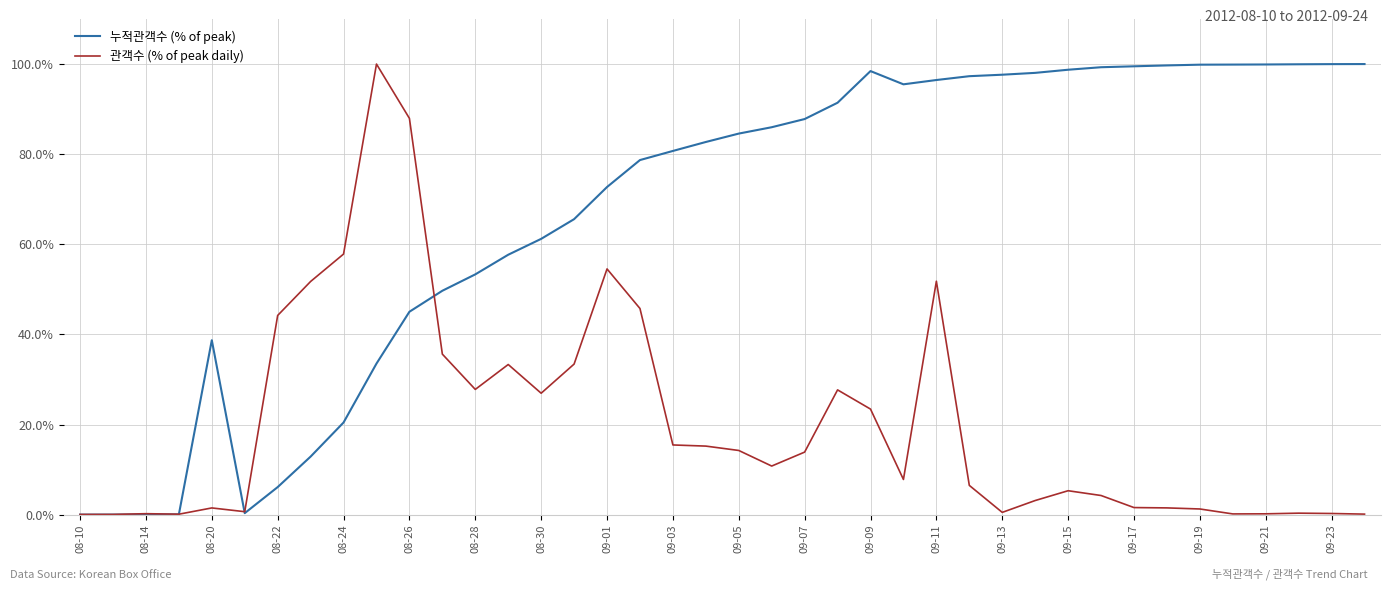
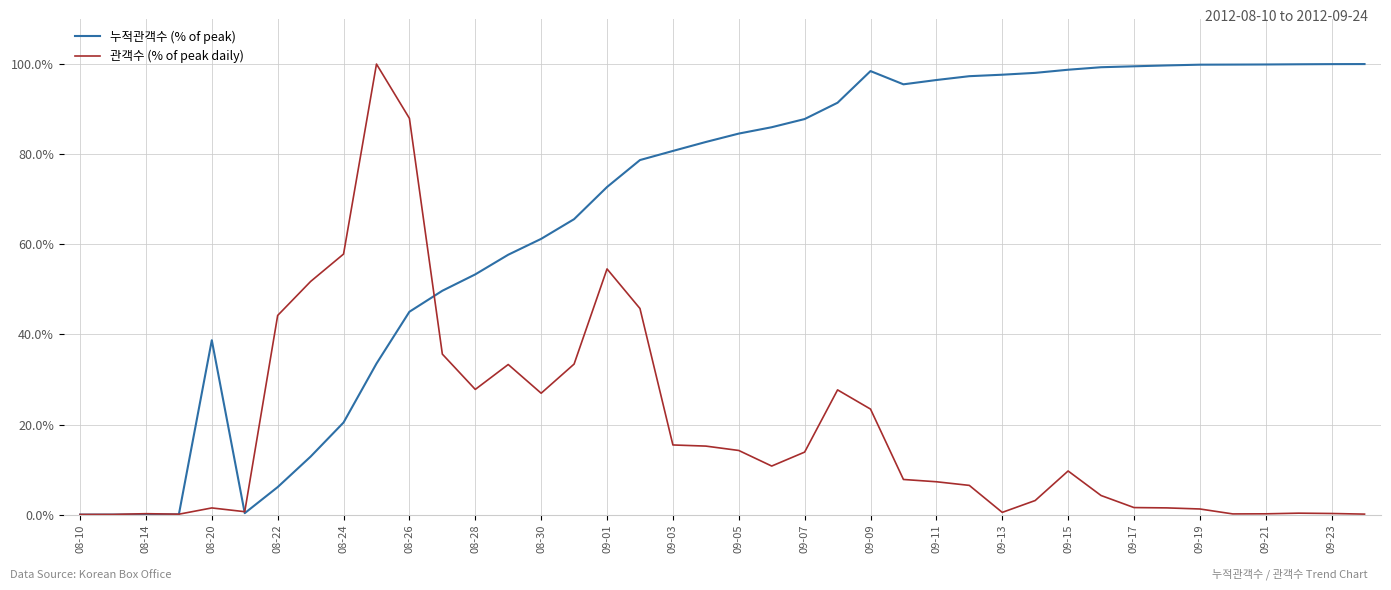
  {
    "누적관객수 (% of peak)": {
      "08-20": "39%",
      "08-22": "6%",
      "08-24": "20%",
      "08-26": "45%",
      "08-28": "53%",
      "08-30": "61%",
      "09-01": "73%",
      "09-03": "81%",
      "09-05": "85%",
      "09-07": "88%",
      "09-09": "98%",
      "09-11": "96%",
      "09-13": "98%",
      "09-15": "99%",
      "09-17": "100%",
      "09-19": "100%",
      "09-21": "100%",
      "09-23": "100%"
    },
    "관객수 (% of peak daily)": {
      "08-20": "1%",
      "08-22": "44%",
      "08-24": "58%",
      "08-26": "88%",
      "08-28": "28%",
      "08-30": "27%",
      "09-01": "55%",
      "09-03": "15%",
      "09-05": "14%",
      "09-07": "14%",
      "09-09": "23%",
-     "09-11": "52%",
+     "09-11": "7%",
      "09-13": "1%",
-     "09-15": "5%",
+     "09-15": "10%",
      "09-17": "2%",
      "09-19": "1%",
      "09-21": "0%",
      "09-23": "0%"
    }
  }
